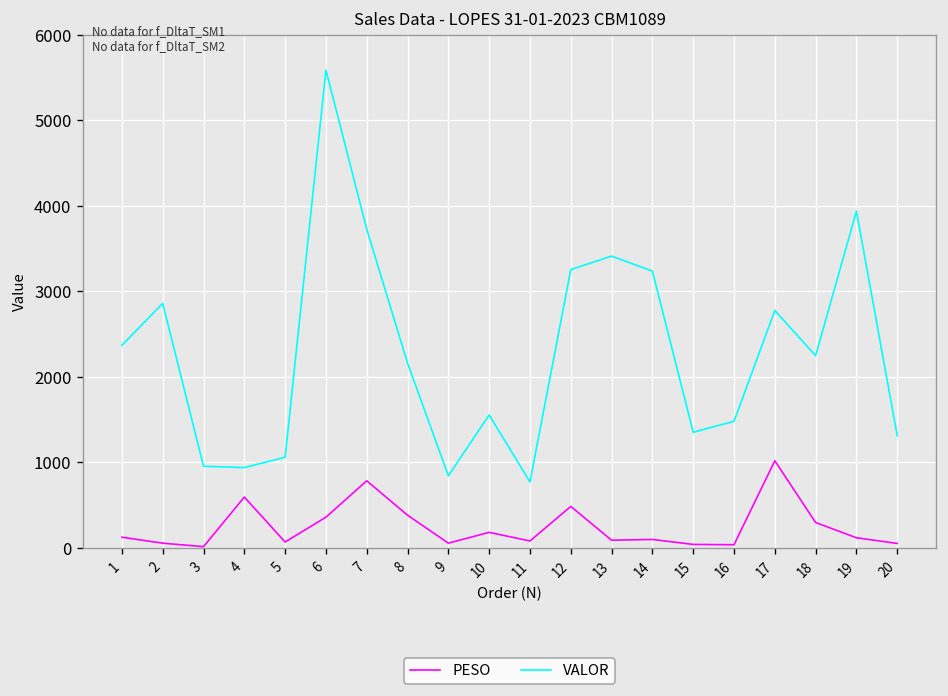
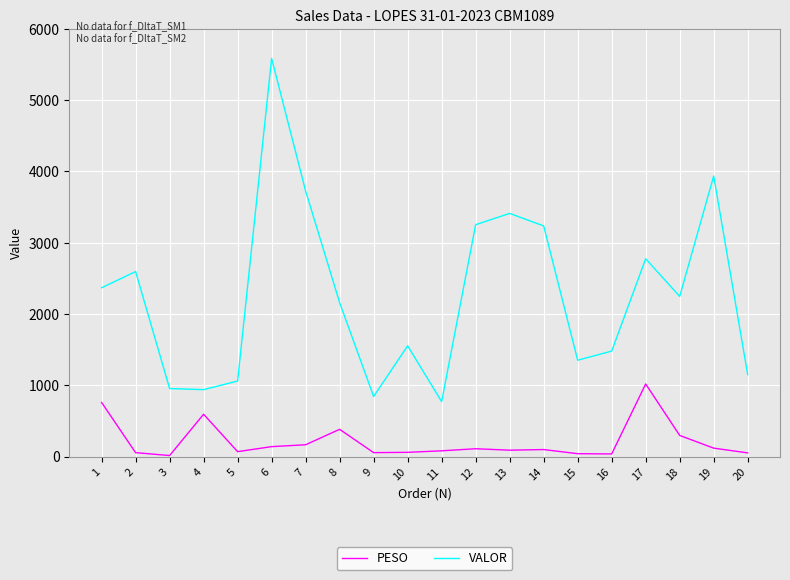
  {
    "PESO": {
-     "1": 100,
+     "1": 800,
      "2": 100,
      "3": 0,
      "4": 600,
      "5": 100,
-     "6": 400,
-     "7": 800,
+     "6": 100,
+     "7": 200,
      "8": 400,
      "9": 100,
-     "10": 200,
+     "10": 100,
      "11": 100,
-     "12": 500,
+     "12": 100,
      "13": 100,
      "14": 100,
      "15": 0,
      "16": 0,
      "17": 1000,
      "18": 300,
      "19": 100,
      "20": 100
    },
    "VALOR": {
      "1": 2400,
-     "2": 2900,
+     "2": 2600,
      "3": 1000,
      "4": 900,
      "5": 1100,
      "6": 5600,
      "7": 3700,
      "8": 2200,
      "9": 800,
      "10": 1600,
      "11": 800,
      "12": 3300,
      "13": 3400,
      "14": 3200,
      "15": 1400,
      "16": 1500,
      "17": 2800,
      "18": 2200,
      "19": 3900,
-     "20": 1300
+     "20": 1100
    }
  }
